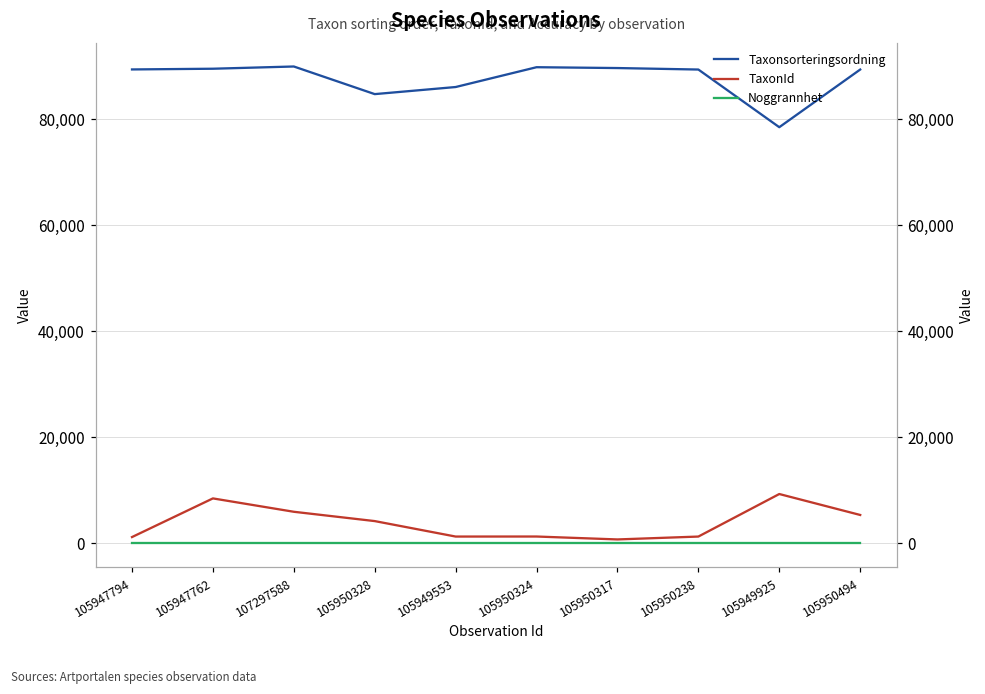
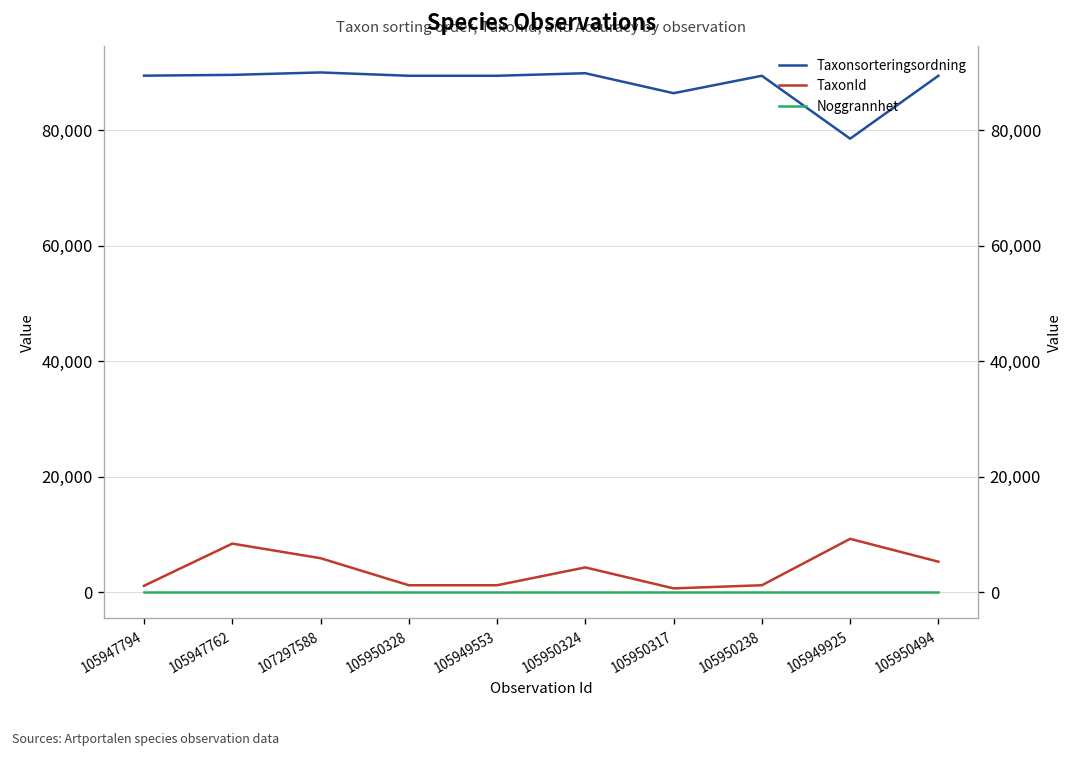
  {
    "Taxonsorteringsordning": {
      "105947794": "89,000",
      "105947762": "90,000",
      "107297588": "90,000",
-     "105950328": "85,000",
-     "105949553": "86,000",
+     "105950328": "89,000",
+     "105949553": "89,000",
      "105950324": "90,000",
-     "105950317": "90,000",
+     "105950317": "86,000",
      "105950238": "89,000",
      "105949925": "79,000",
      "105950494": "89,000"
    },
    "TaxonId": {
      "105947794": "1,000",
      "105947762": "8,000",
      "107297588": "6,000",
-     "105950328": "4,000",
+     "105950328": "1,000",
      "105949553": "1,000",
-     "105950324": "1,000",
+     "105950324": "4,000",
      "105950317": "1,000",
      "105950238": "1,000",
      "105949925": "9,000",
      "105950494": "5,000"
    },
    "Noggrannhet": {
      "105947794": "0",
      "105947762": "0",
      "107297588": "0",
      "105950328": "0",
      "105949553": "0",
      "105950324": "0",
      "105950317": "0",
      "105950238": "0",
      "105949925": "0",
      "105950494": "0"
    }
  }
